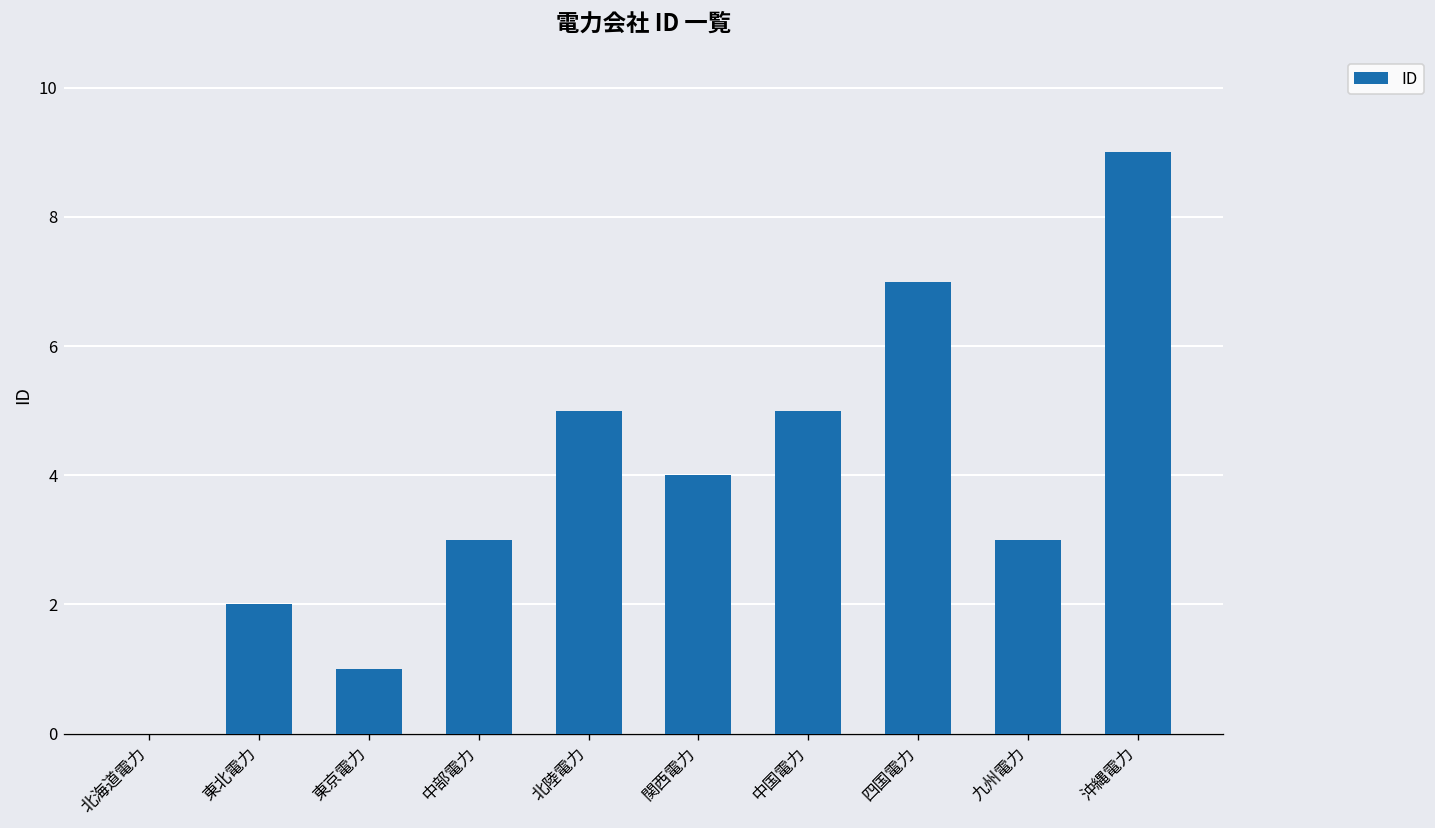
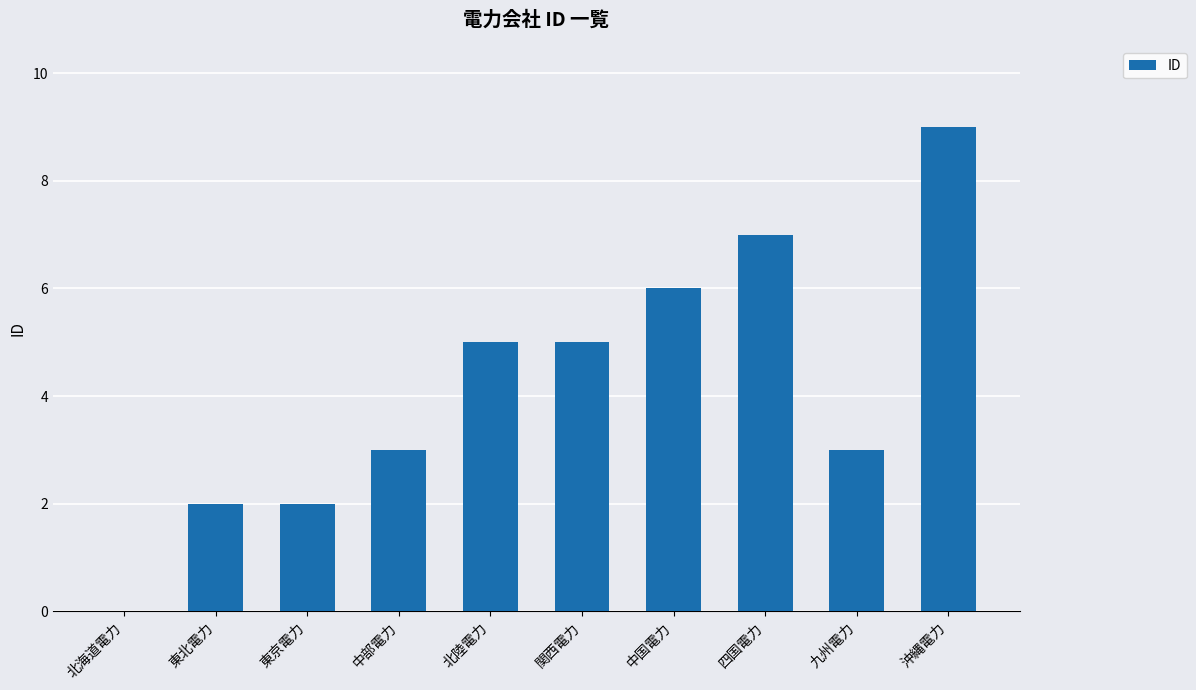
  {
    "北海道電力": 0,
    "東北電力": 2,
-   "東京電力": 1,
+   "東京電力": 2,
    "中部電力": 3,
    "北陸電力": 5,
-   "関西電力": 4,
-   "中国電力": 5,
+   "関西電力": 5,
+   "中国電力": 6,
    "四国電力": 7,
    "九州電力": 3,
    "沖縄電力": 9
  }
